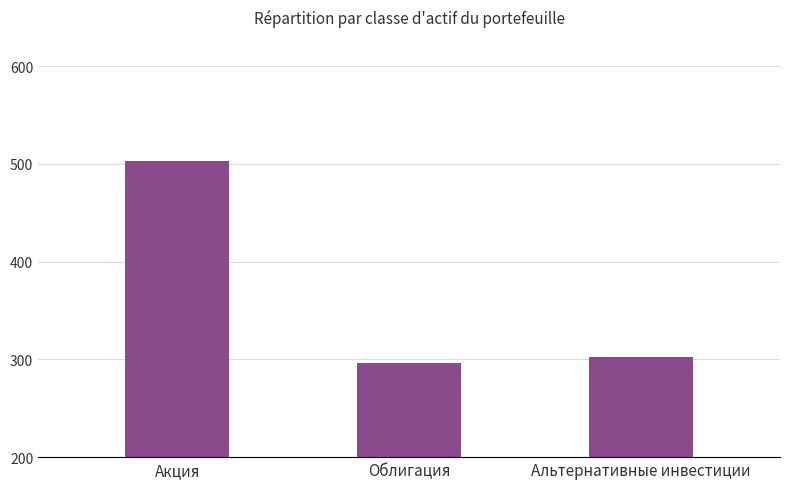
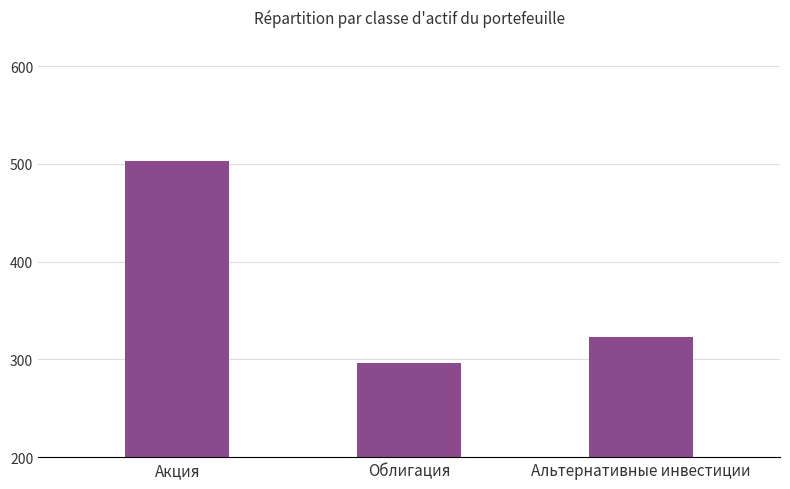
  {
    "Акция": 500,
    "Облигация": 300,
-   "Альтернативные инвестиции": 300
+   "Альтернативные инвестиции": 320
  }
